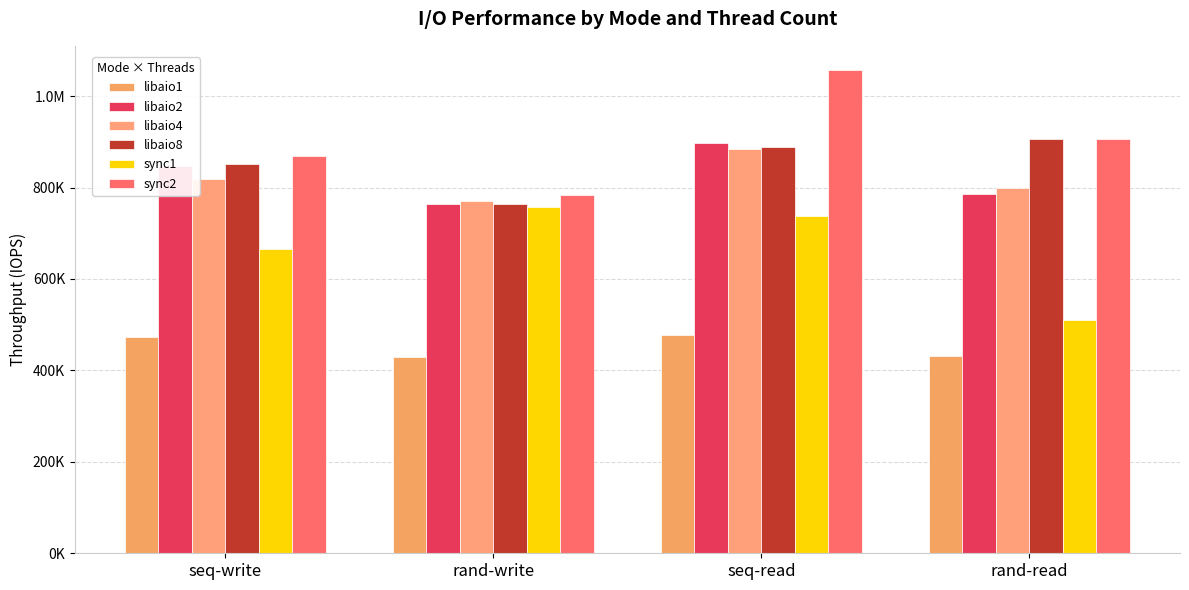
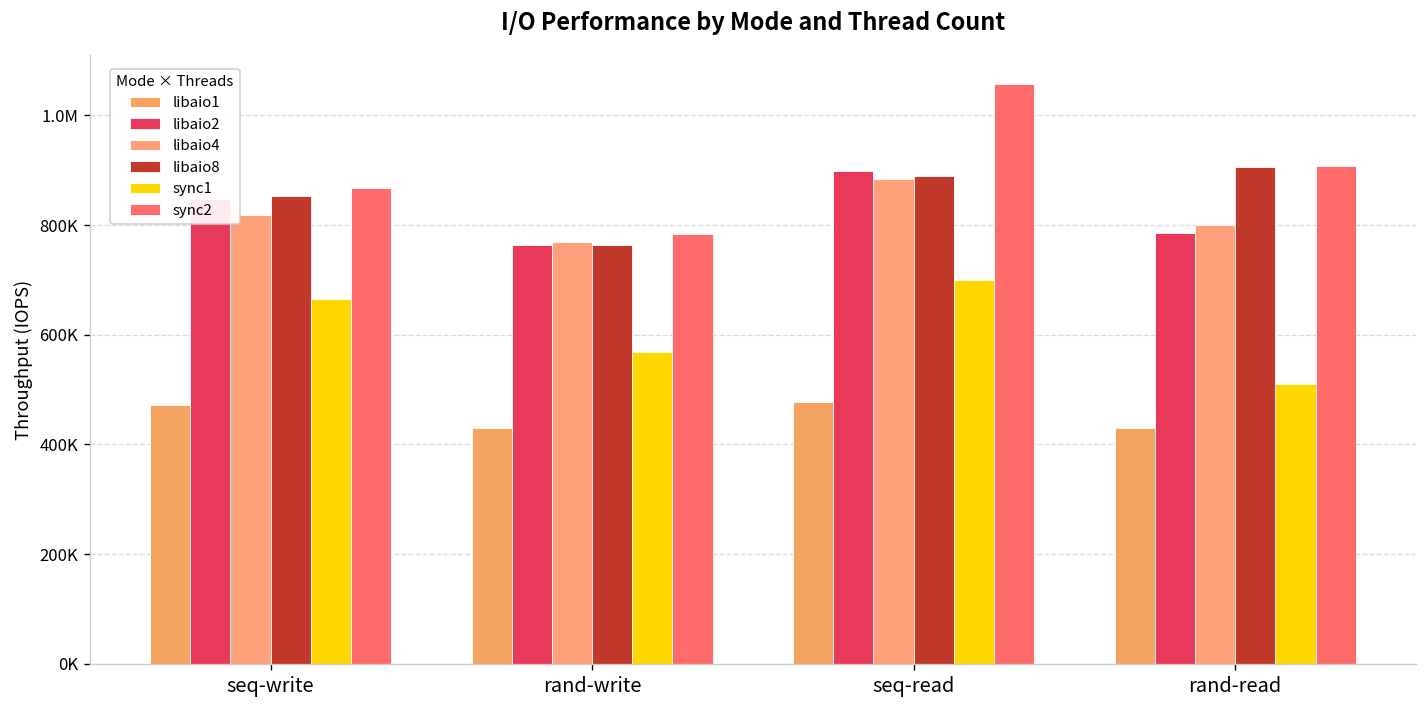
  {
    "libaio8": {
      "seq-write": 850000,
      "rand-write": 760000,
      "seq-read": 890000,
      "rand-read": 910000
    },
    "sync1": {
      "seq-write": 670000,
-     "rand-write": 760000,
-     "seq-read": 740000,
+     "rand-write": 570000,
+     "seq-read": 700000,
      "rand-read": 510000
    }
  }
